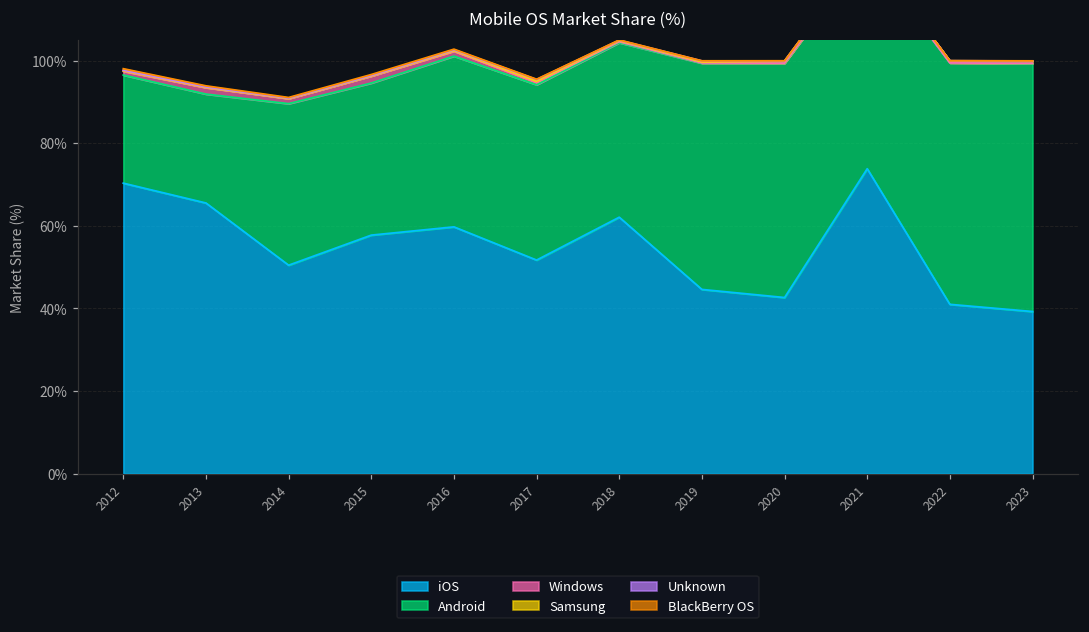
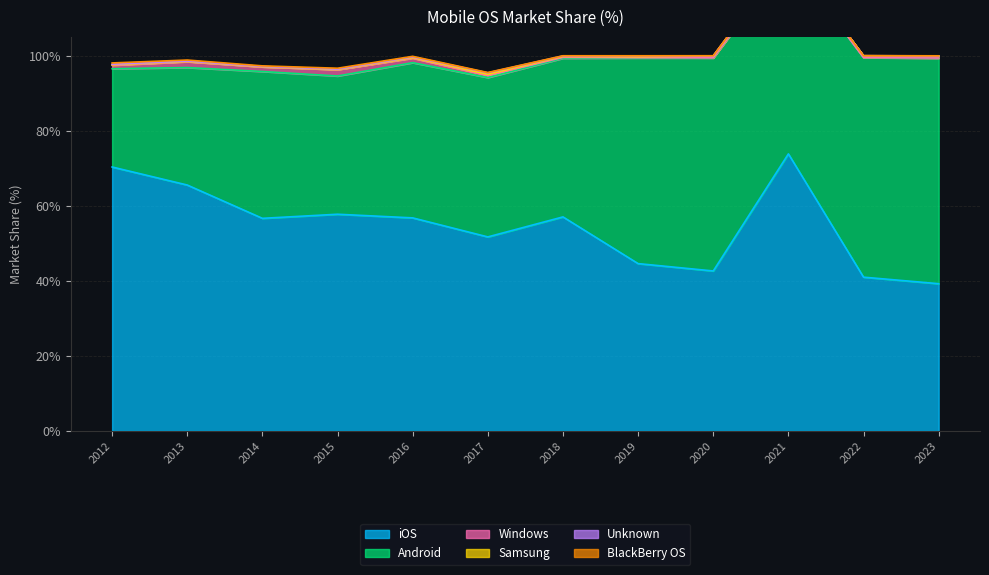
  {
    "iOS": {
      "2012": "70%",
      "2013": "66%",
-     "2014": "50%",
+     "2014": "57%",
      "2015": "58%",
-     "2016": "60%",
+     "2016": "57%",
      "2017": "52%",
-     "2018": "62%",
+     "2018": "57%",
      "2019": "45%",
      "2020": "43%",
      "2021": "74%",
      "2022": "41%",
      "2023": "39%"
    },
    "Android": {
      "2012": "26%",
-     "2013": "26%",
+     "2013": "31%",
      "2014": "39%",
      "2015": "37%",
      "2016": "41%"
    }
  }
